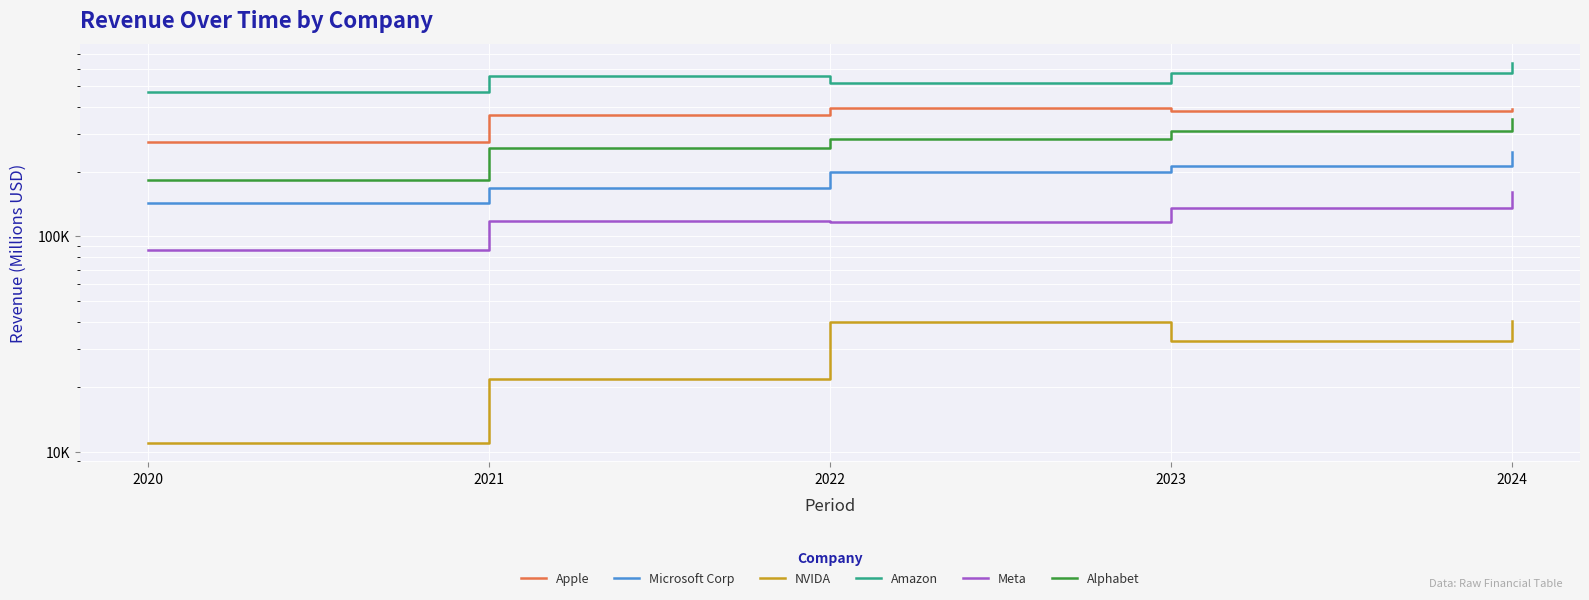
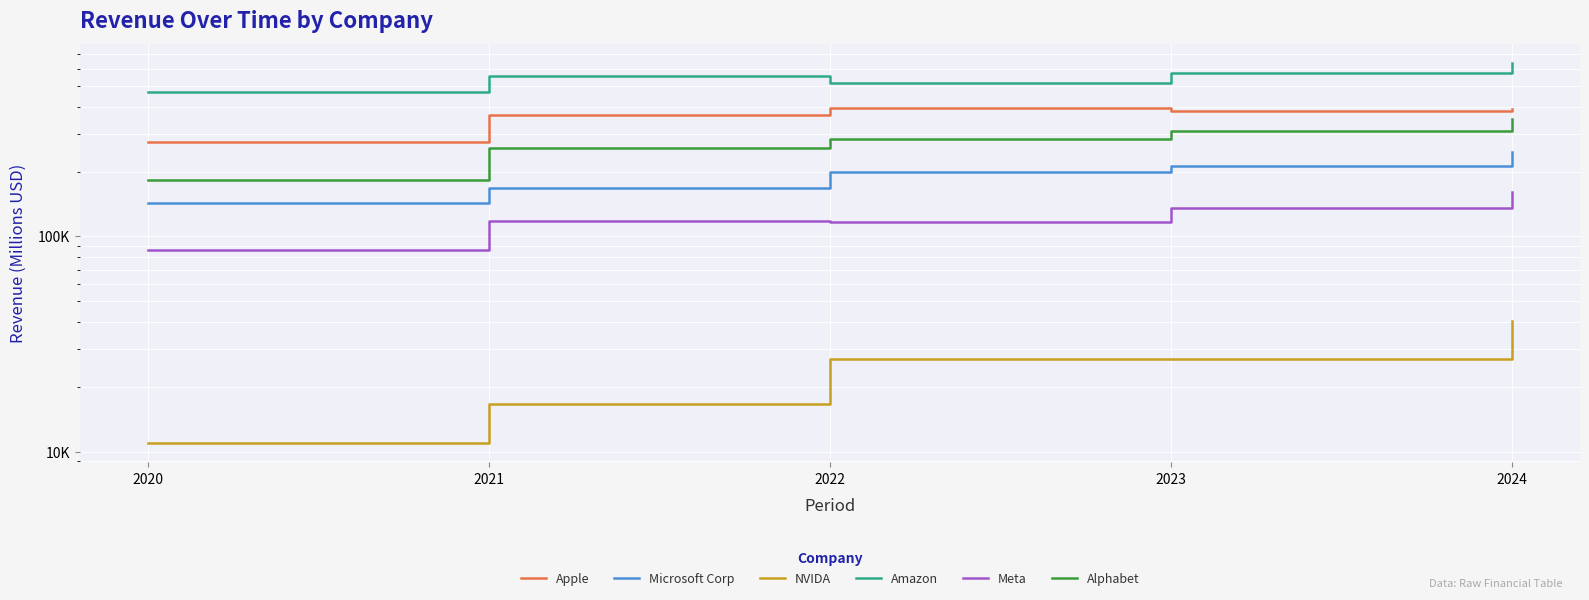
  {
    "Apple": {
      "2020": 270000,
      "2021": 370000,
      "2022": 390000,
      "2023": 380000,
      "2024": 390000
    },
    "Microsoft Corp": {
      "2020": 140000,
      "2021": 170000,
      "2022": 200000,
      "2023": 210000,
      "2024": 250000
    },
    "NVIDA": {
      "2020": 11000,
-     "2021": 22000,
-     "2022": 40000,
-     "2023": 33000,
+     "2021": 17000,
+     "2022": 27000,
+     "2023": 27000,
      "2024": 40000
    },
    "Amazon": {
      "2020": 470000,
      "2021": 550000,
      "2022": 510000,
      "2023": 570000,
      "2024": 640000
    },
    "Meta": {
      "2020": 86000,
      "2021": 120000,
      "2022": 120000,
      "2023": 130000,
      "2024": 160000
    },
    "Alphabet": {
      "2020": 180000,
      "2021": 260000,
      "2022": 280000,
      "2023": 310000,
      "2024": 350000
    }
  }
